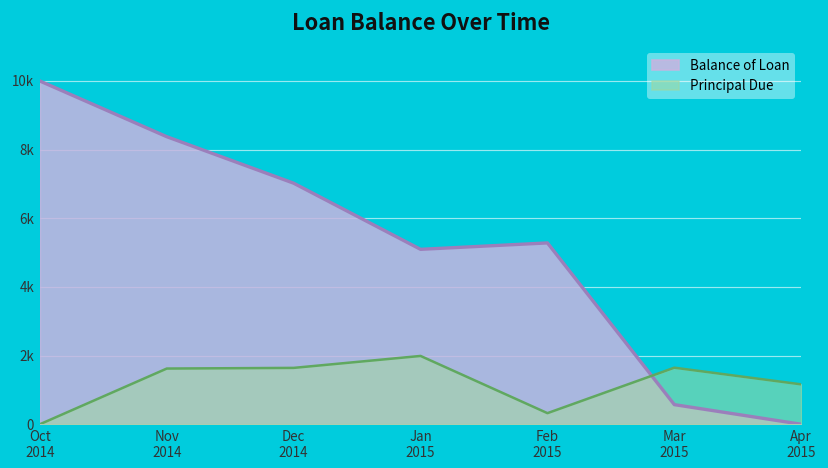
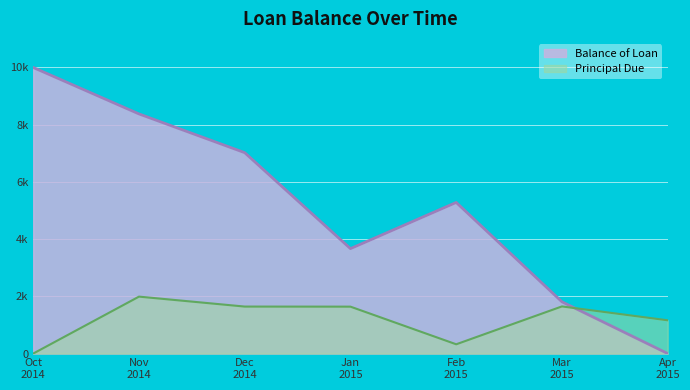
  {
    "Balance of Loan": {
      "Oct 2014": 10000,
      "Nov 2014": 8400,
      "Dec 2014": 7000,
-     "Jan 2015": 5100,
+     "Jan 2015": 3700,
      "Feb 2015": 5300,
-     "Mar 2015": 600,
+     "Mar 2015": 1800,
      "Apr 2015": 0
    },
    "Principal Due": {
      "Oct 2014": 0,
-     "Nov 2014": 1600,
+     "Nov 2014": 2000,
      "Dec 2014": 1600,
-     "Jan 2015": 2000,
+     "Jan 2015": 1600,
      "Feb 2015": 300,
      "Mar 2015": 1600,
      "Apr 2015": 1200
    }
  }
